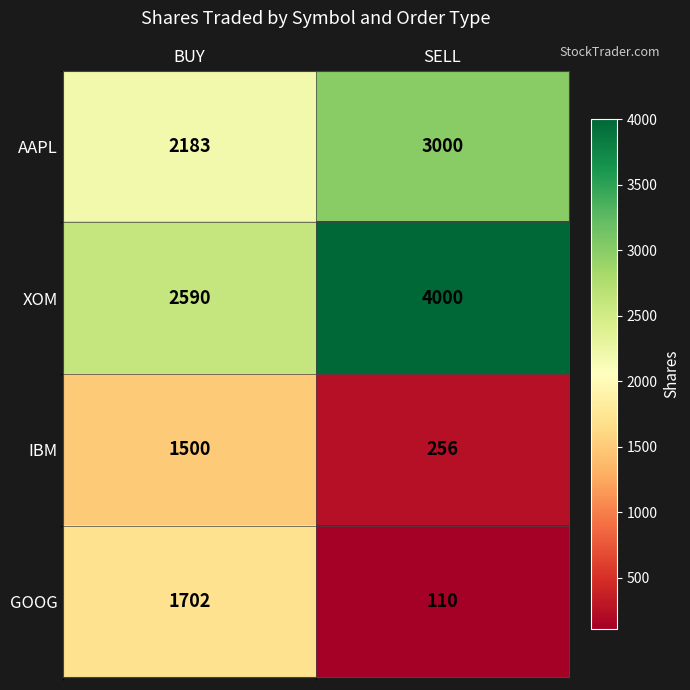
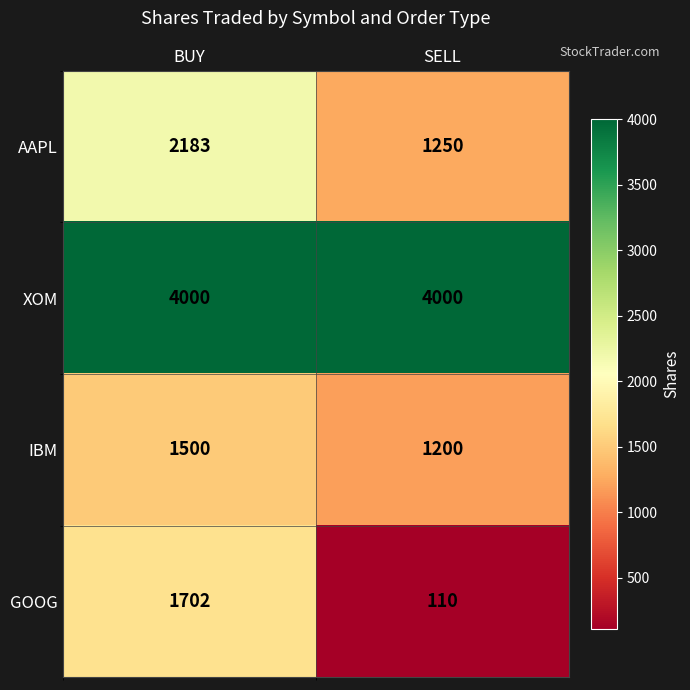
  {
    "AAPL": {
      "BUY": 2183,
-     "SELL": 3000
+     "SELL": 1250
    },
    "XOM": {
-     "BUY": 2590,
+     "BUY": 4000,
      "SELL": 4000
    },
    "IBM": {
      "BUY": 1500,
-     "SELL": 256
+     "SELL": 1200
    },
    "GOOG": {
      "BUY": 1702,
      "SELL": 110
    }
  }
